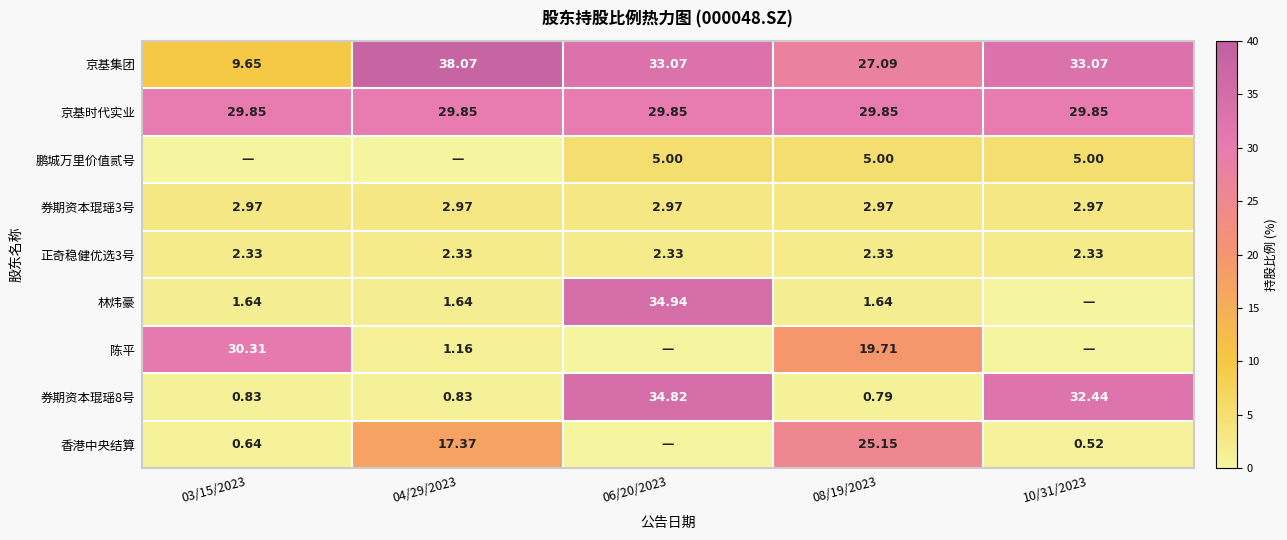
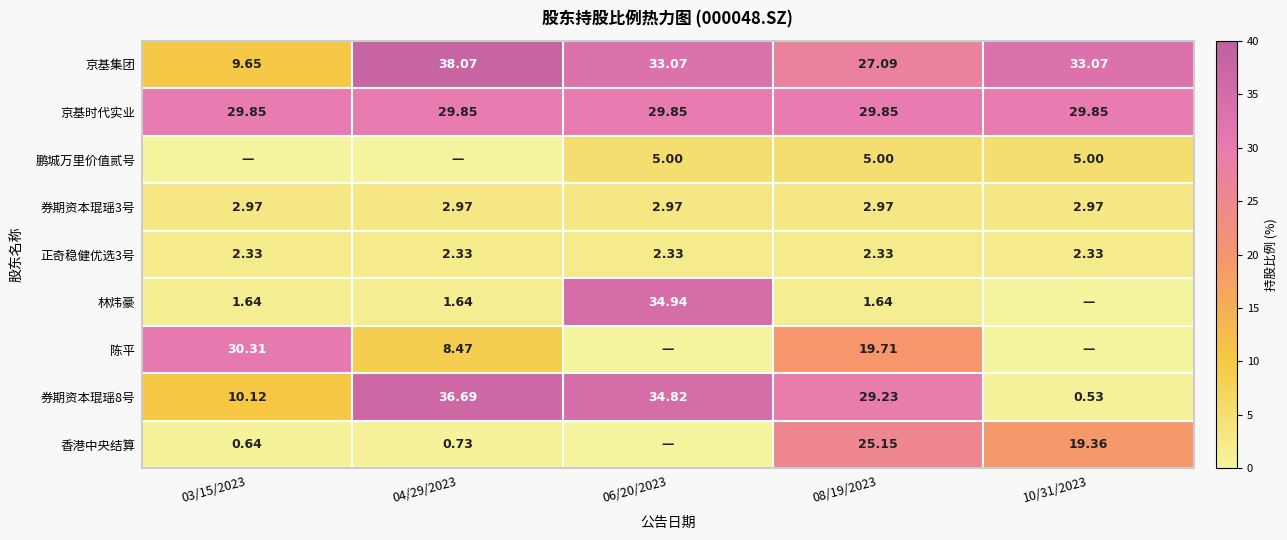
  {
    "京基集团": {
      "03/15/2023": 9.65,
      "04/29/2023": 38.07,
      "06/20/2023": 33.07,
      "08/19/2023": 27.09,
      "10/31/2023": 33.07
    },
    "京基时代实业": {
      "03/15/2023": 29.85,
      "04/29/2023": 29.85,
      "06/20/2023": 29.85,
      "08/19/2023": 29.85,
      "10/31/2023": 29.85
    },
    "鹏城万里价值贰号": {
      "06/20/2023": 5.00,
      "08/19/2023": 5.00,
      "10/31/2023": 5.00
    },
    "券期资本琨瑶3号": {
      "03/15/2023": 2.97,
      "04/29/2023": 2.97,
      "06/20/2023": 2.97,
      "08/19/2023": 2.97,
      "10/31/2023": 2.97
    },
    "正奇稳健优选3号": {
      "03/15/2023": 2.33,
      "04/29/2023": 2.33,
      "06/20/2023": 2.33,
      "08/19/2023": 2.33,
      "10/31/2023": 2.33
    },
    "林炜豪": {
      "03/15/2023": 1.64,
      "04/29/2023": 1.64,
      "06/20/2023": 34.94,
      "08/19/2023": 1.64
    },
    "陈平": {
      "03/15/2023": 30.31,
-     "04/29/2023": 1.16,
+     "04/29/2023": 8.47,
      "08/19/2023": 19.71
    },
    "券期资本琨瑶8号": {
-     "03/15/2023": 0.83,
-     "04/29/2023": 0.83,
+     "03/15/2023": 10.12,
+     "04/29/2023": 36.69,
      "06/20/2023": 34.82,
-     "08/19/2023": 0.79,
-     "10/31/2023": 32.44
+     "08/19/2023": 29.23,
+     "10/31/2023": 0.53
    },
    "香港中央结算": {
      "03/15/2023": 0.64,
-     "04/29/2023": 17.37,
+     "04/29/2023": 0.73,
      "08/19/2023": 25.15,
-     "10/31/2023": 0.52
+     "10/31/2023": 19.36
    }
  }
